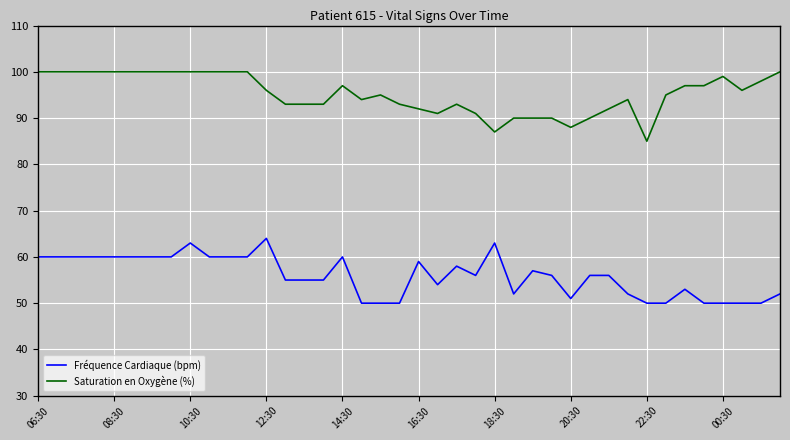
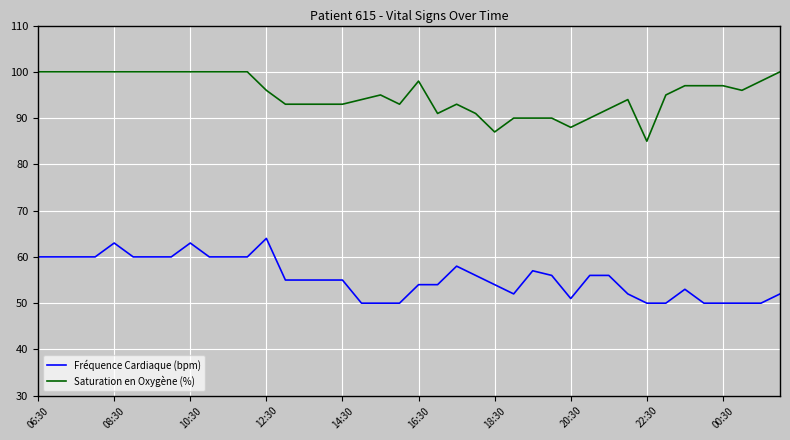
  {
    "Fréquence Cardiaque (bpm)": {
      "06:30": 60,
-     "08:30": 60,
+     "08:30": 63,
      "10:30": 63,
      "12:30": 64,
-     "14:30": 60,
-     "16:30": 59,
-     "18:30": 63,
+     "14:30": 55,
+     "16:30": 54,
+     "18:30": 54,
      "20:30": 51,
      "22:30": 50,
      "00:30": 50
    },
    "Saturation en Oxygène (%)": {
      "06:30": 100,
      "08:30": 100,
      "10:30": 100,
      "12:30": 96,
-     "14:30": 97,
-     "16:30": 92,
+     "14:30": 93,
+     "16:30": 98,
      "18:30": 87,
      "20:30": 88,
      "22:30": 85,
-     "00:30": 99
+     "00:30": 97
    }
  }
